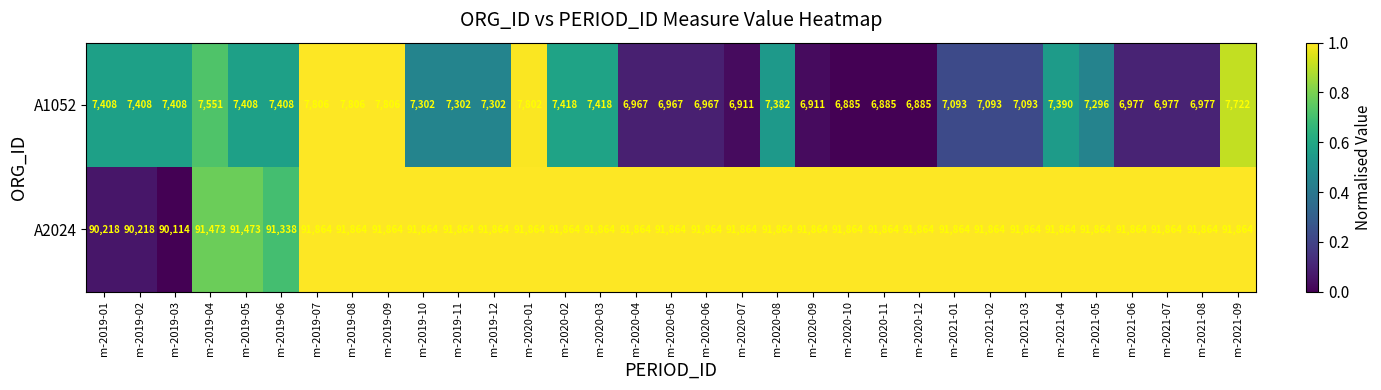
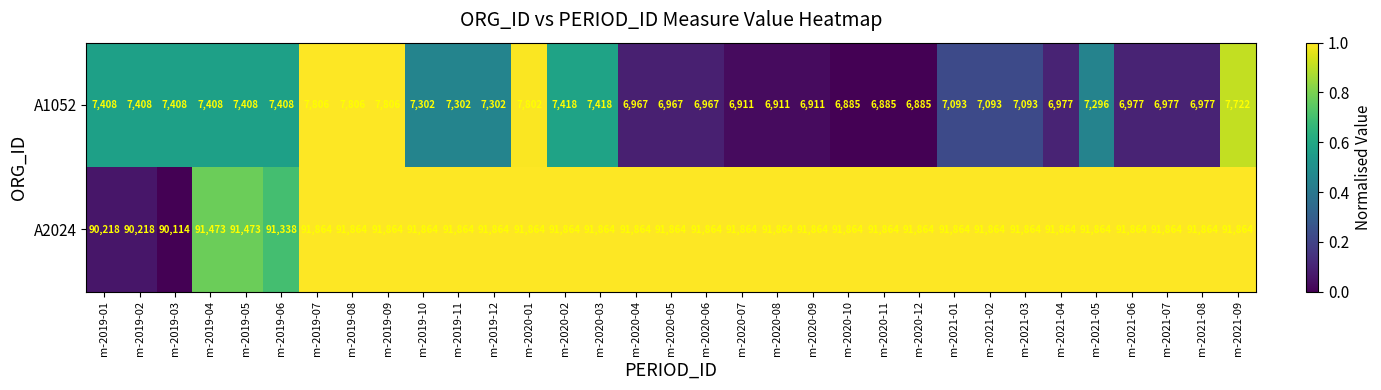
  {
    "A1052": {
      "m-2019-01": "7,408",
      "m-2019-02": "7,408",
      "m-2019-03": "7,408",
-     "m-2019-04": "7,551",
+     "m-2019-04": "7,408",
      "m-2019-05": "7,408",
      "m-2019-06": "7,408",
      "m-2019-10": "7,302",
      "m-2019-11": "7,302",
      "m-2019-12": "7,302",
      "m-2020-02": "7,418",
      "m-2020-03": "7,418",
      "m-2020-04": "6,967",
      "m-2020-05": "6,967",
      "m-2020-06": "6,967",
      "m-2020-07": "6,911",
-     "m-2020-08": "7,382",
+     "m-2020-08": "6,911",
      "m-2020-09": "6,911",
      "m-2020-10": "6,885",
      "m-2020-11": "6,885",
      "m-2020-12": "6,885",
      "m-2021-01": "7,093",
      "m-2021-02": "7,093",
      "m-2021-03": "7,093",
-     "m-2021-04": "7,390",
+     "m-2021-04": "6,977",
      "m-2021-05": "7,296",
      "m-2021-06": "6,977",
      "m-2021-07": "6,977",
      "m-2021-08": "6,977",
      "m-2021-09": "7,722"
    },
    "A2024": {
      "m-2019-01": "90,218",
      "m-2019-02": "90,218",
      "m-2019-03": "90,114",
      "m-2019-04": "91,473",
      "m-2019-05": "91,473",
      "m-2019-06": "91,338"
    }
  }
